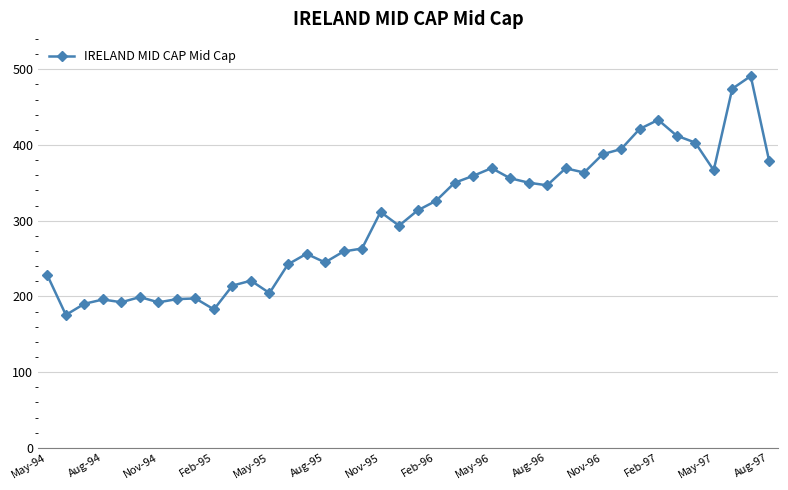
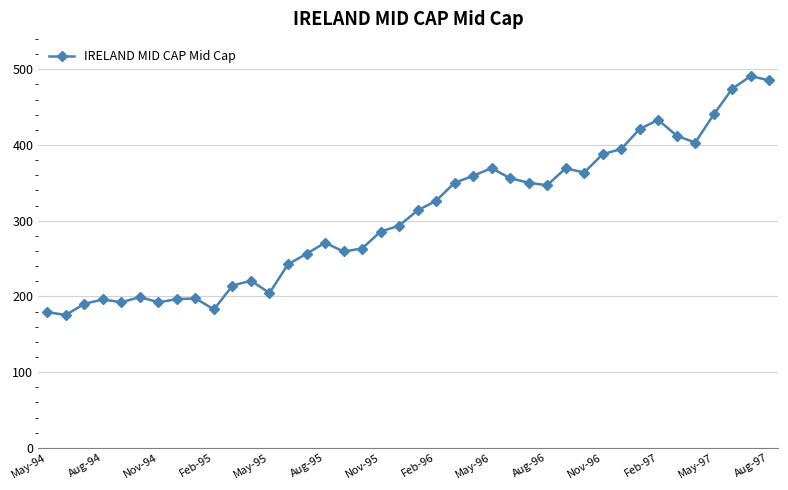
  {
-   "May-94": 230,
+   "May-94": 180,
    "Aug-94": 200,
    "Nov-94": 190,
    "Feb-95": 180,
    "May-95": 200,
-   "Aug-95": 240,
-   "Nov-95": 310,
+   "Aug-95": 270,
+   "Nov-95": 290,
    "Feb-96": 330,
    "May-96": 370,
    "Aug-96": 350,
    "Nov-96": 390,
    "Feb-97": 430,
-   "May-97": 370,
-   "Aug-97": 380
+   "May-97": 440,
+   "Aug-97": 490
  }
